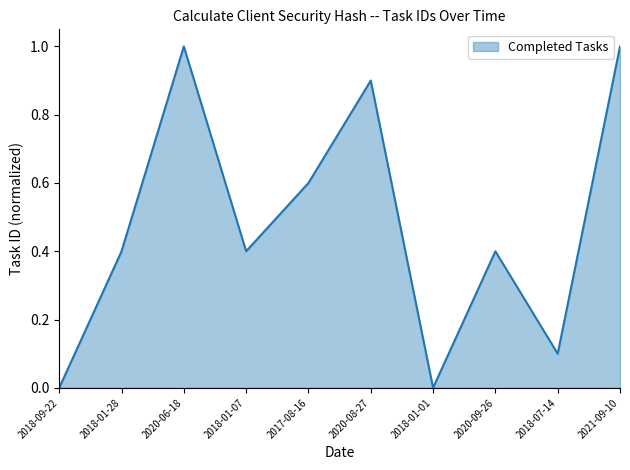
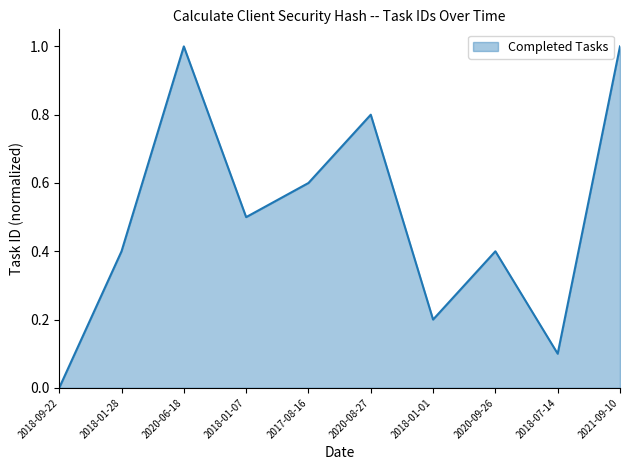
  {
    "2018-09-22": 0.00,
    "2018-01-28": 0.40,
    "2020-06-18": 1.00,
-   "2018-01-07": 0.40,
+   "2018-01-07": 0.50,
    "2017-08-16": 0.60,
-   "2020-08-27": 0.90,
-   "2018-01-01": 0.00,
+   "2020-08-27": 0.80,
+   "2018-01-01": 0.20,
    "2020-09-26": 0.40,
    "2018-07-14": 0.10,
    "2021-09-10": 1.00
  }
